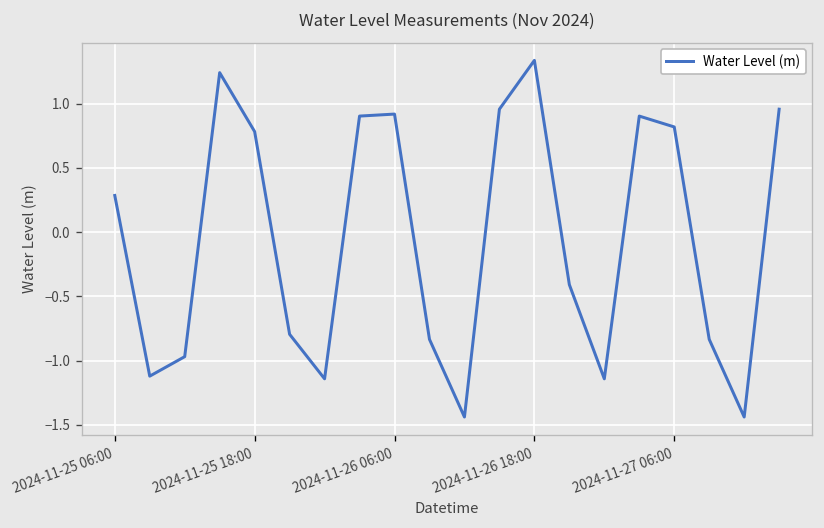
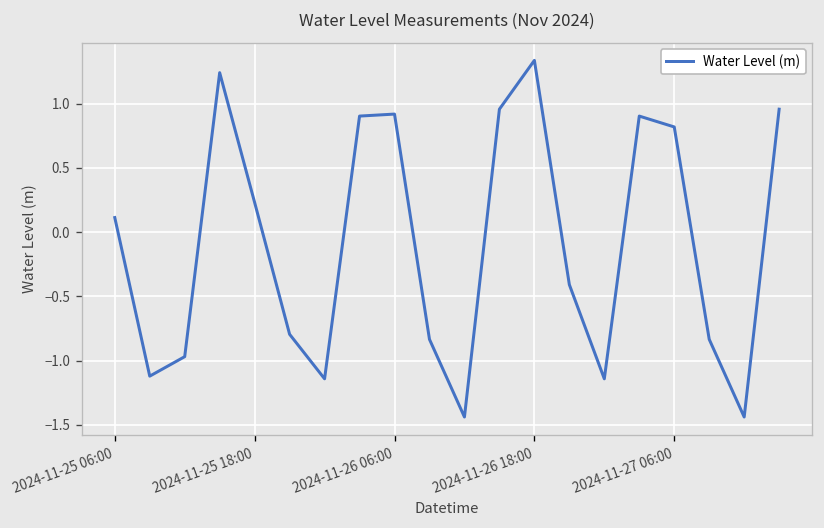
  {
-   "2024-11-25 06:00": 0.29,
-   "2024-11-25 18:00": 0.78,
+   "2024-11-25 06:00": 0.11,
+   "2024-11-25 18:00": 0.23,
    "2024-11-26 06:00": 0.92,
    "2024-11-26 18:00": 1.34,
    "2024-11-27 06:00": 0.82
  }
